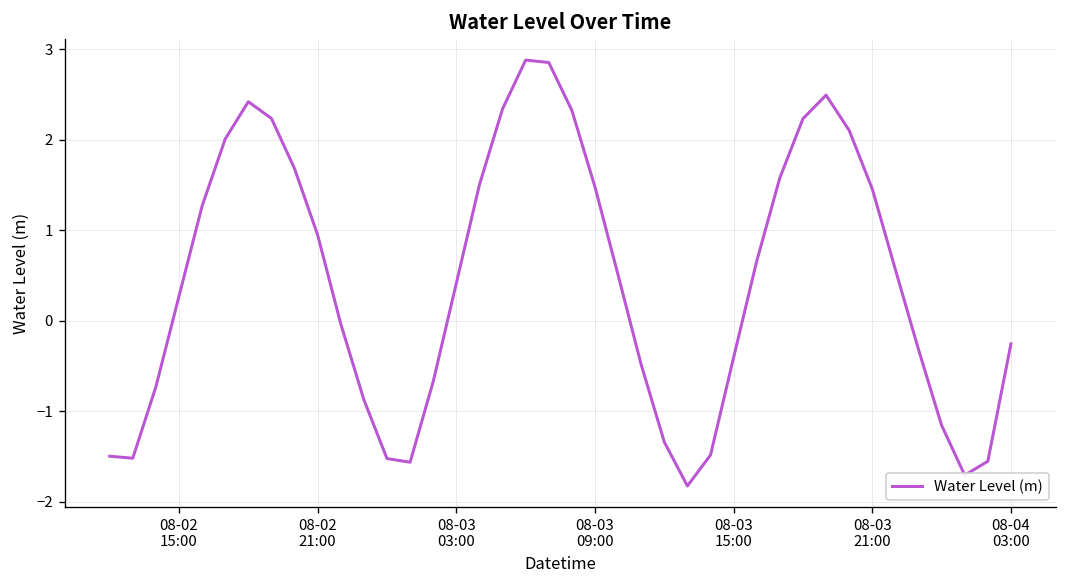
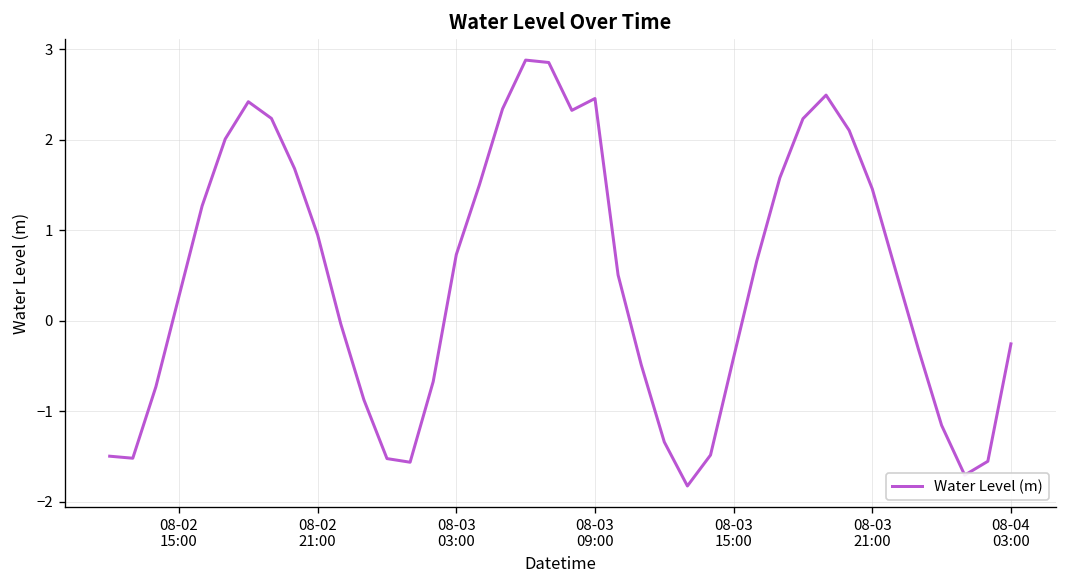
  {
    "08-02 15:00": 0.3,
    "08-02 21:00": 0.9,
-   "08-03 03:00": 0.4,
-   "08-03 09:00": 1.5,
+   "08-03 03:00": 0.7,
+   "08-03 09:00": 2.5,
    "08-03 15:00": -0.4,
    "08-03 21:00": 1.5,
    "08-04 03:00": -0.3
  }
